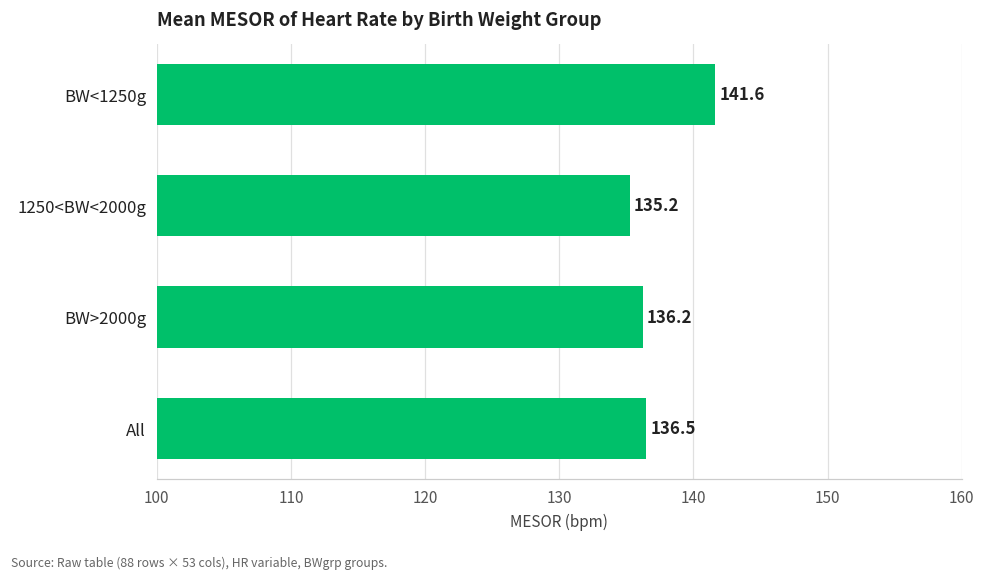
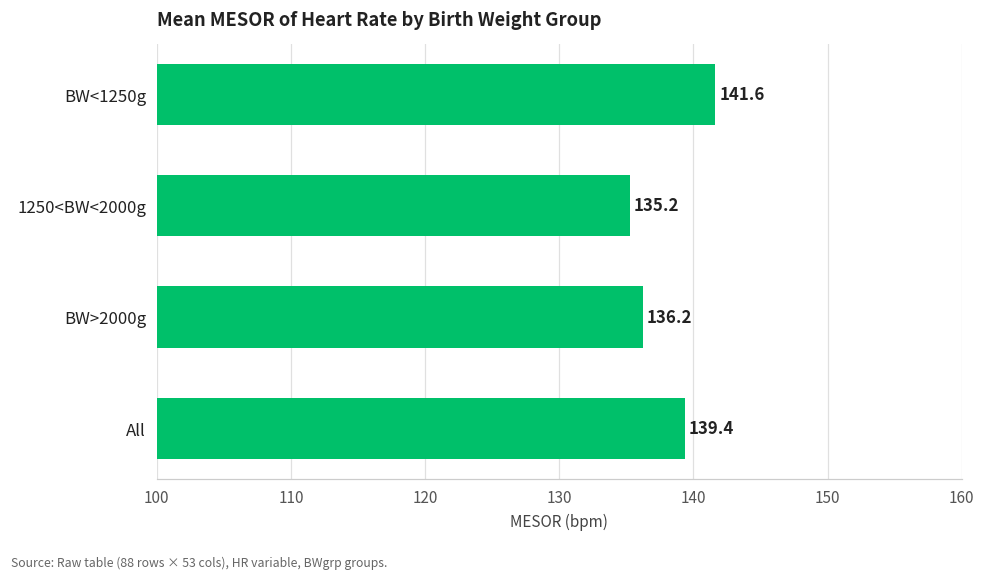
  {
    "BW<1250g": 141.6,
    "1250<BW<2000g": 135.2,
    "BW>2000g": 136.2,
-   "All": 136.5
+   "All": 139.4
  }
